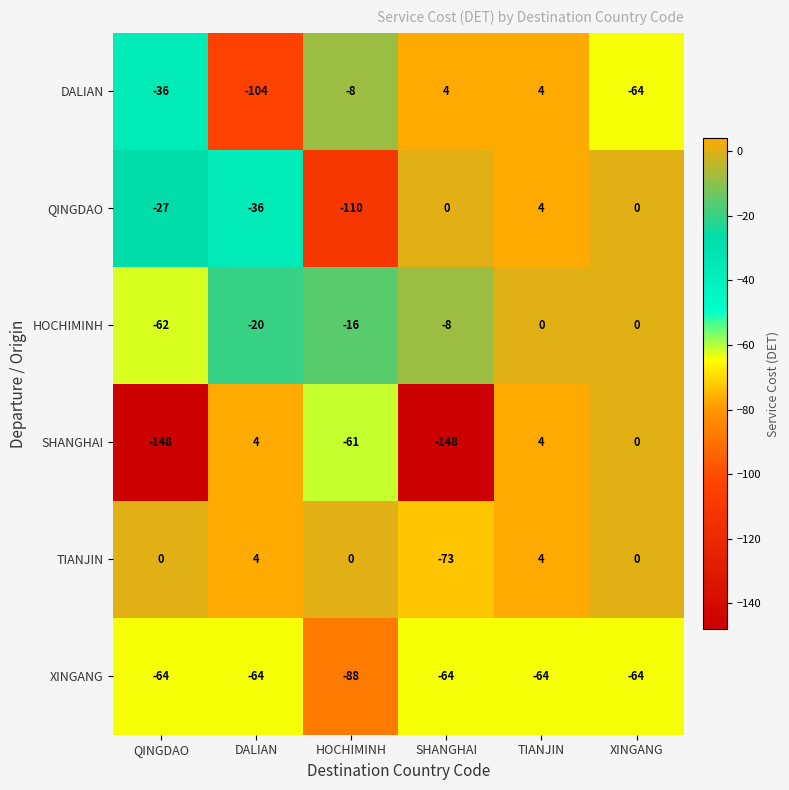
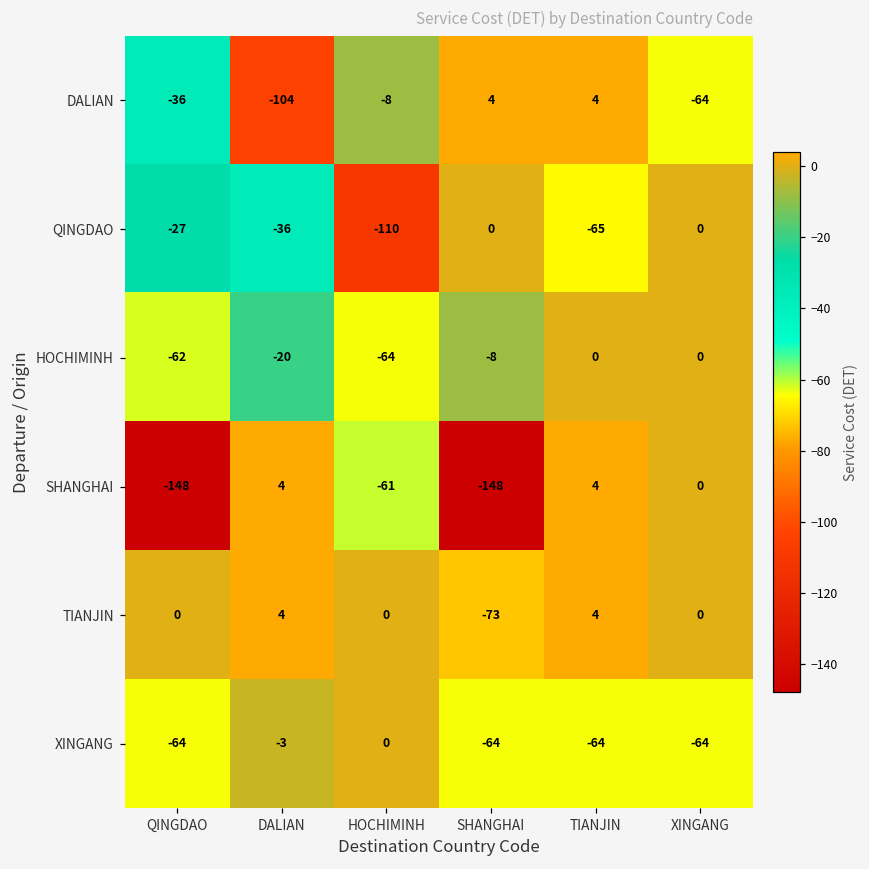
  {
    "DALIAN": {
      "QINGDAO": -36,
      "DALIAN": -104,
      "HOCHIMINH": -8,
      "SHANGHAI": 4,
      "TIANJIN": 4,
      "XINGANG": -64
    },
    "QINGDAO": {
      "QINGDAO": -27,
      "DALIAN": -36,
      "HOCHIMINH": -110,
      "SHANGHAI": 0,
-     "TIANJIN": 4,
+     "TIANJIN": -65,
      "XINGANG": 0
    },
    "HOCHIMINH": {
      "QINGDAO": -62,
      "DALIAN": -20,
-     "HOCHIMINH": -16,
+     "HOCHIMINH": -64,
      "SHANGHAI": -8,
      "TIANJIN": 0,
      "XINGANG": 0
    },
    "SHANGHAI": {
      "QINGDAO": -148,
      "DALIAN": 4,
      "HOCHIMINH": -61,
      "SHANGHAI": -148,
      "TIANJIN": 4,
      "XINGANG": 0
    },
    "TIANJIN": {
      "QINGDAO": 0,
      "DALIAN": 4,
      "HOCHIMINH": 0,
      "SHANGHAI": -73,
      "TIANJIN": 4,
      "XINGANG": 0
    },
    "XINGANG": {
      "QINGDAO": -64,
-     "DALIAN": -64,
-     "HOCHIMINH": -88,
+     "DALIAN": -3,
+     "HOCHIMINH": 0,
      "SHANGHAI": -64,
      "TIANJIN": -64,
      "XINGANG": -64
    }
  }
